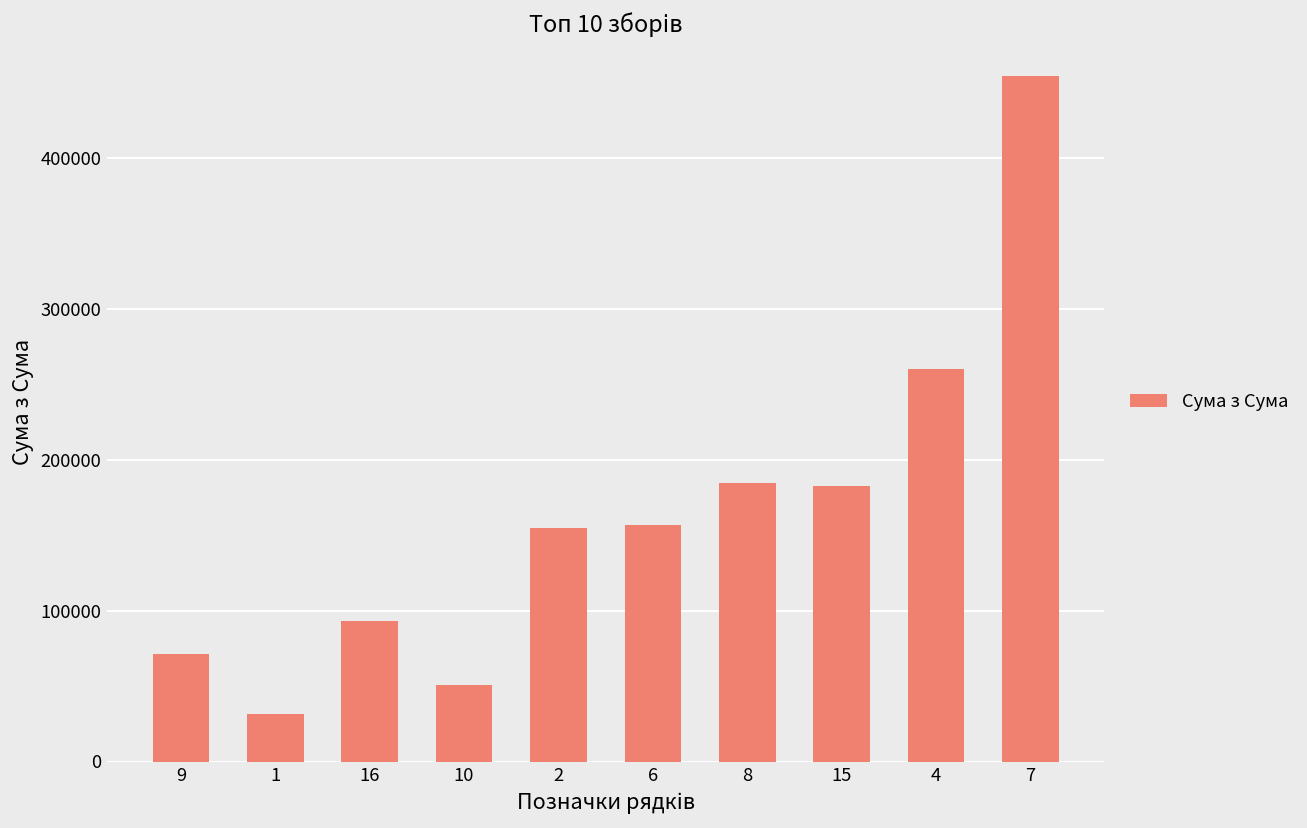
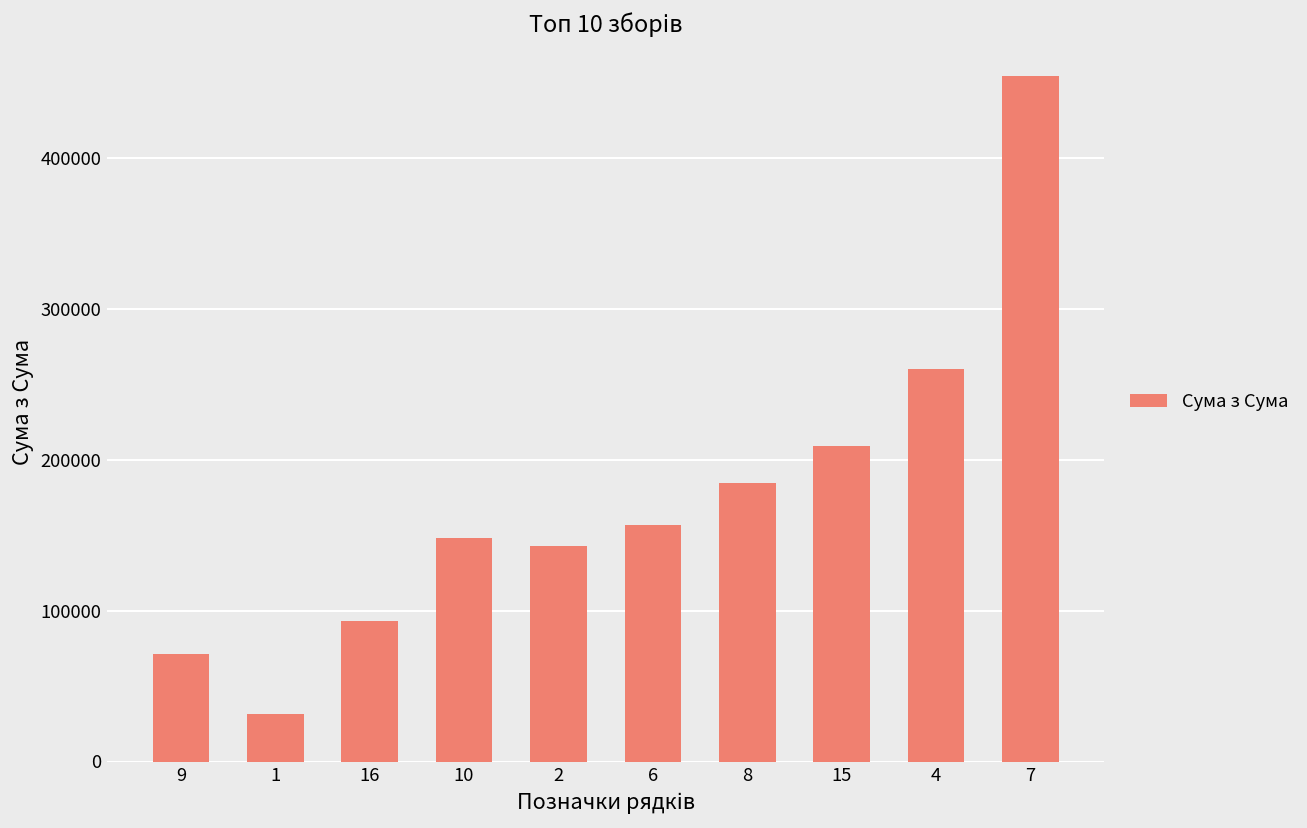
  {
    "9": 71000,
    "1": 31000,
    "16": 93000,
-   "10": 51000,
-   "2": 155000,
+   "10": 148000,
+   "2": 143000,
    "6": 157000,
    "8": 185000,
-   "15": 183000,
+   "15": 209000,
    "4": 260000,
    "7": 454000
  }
